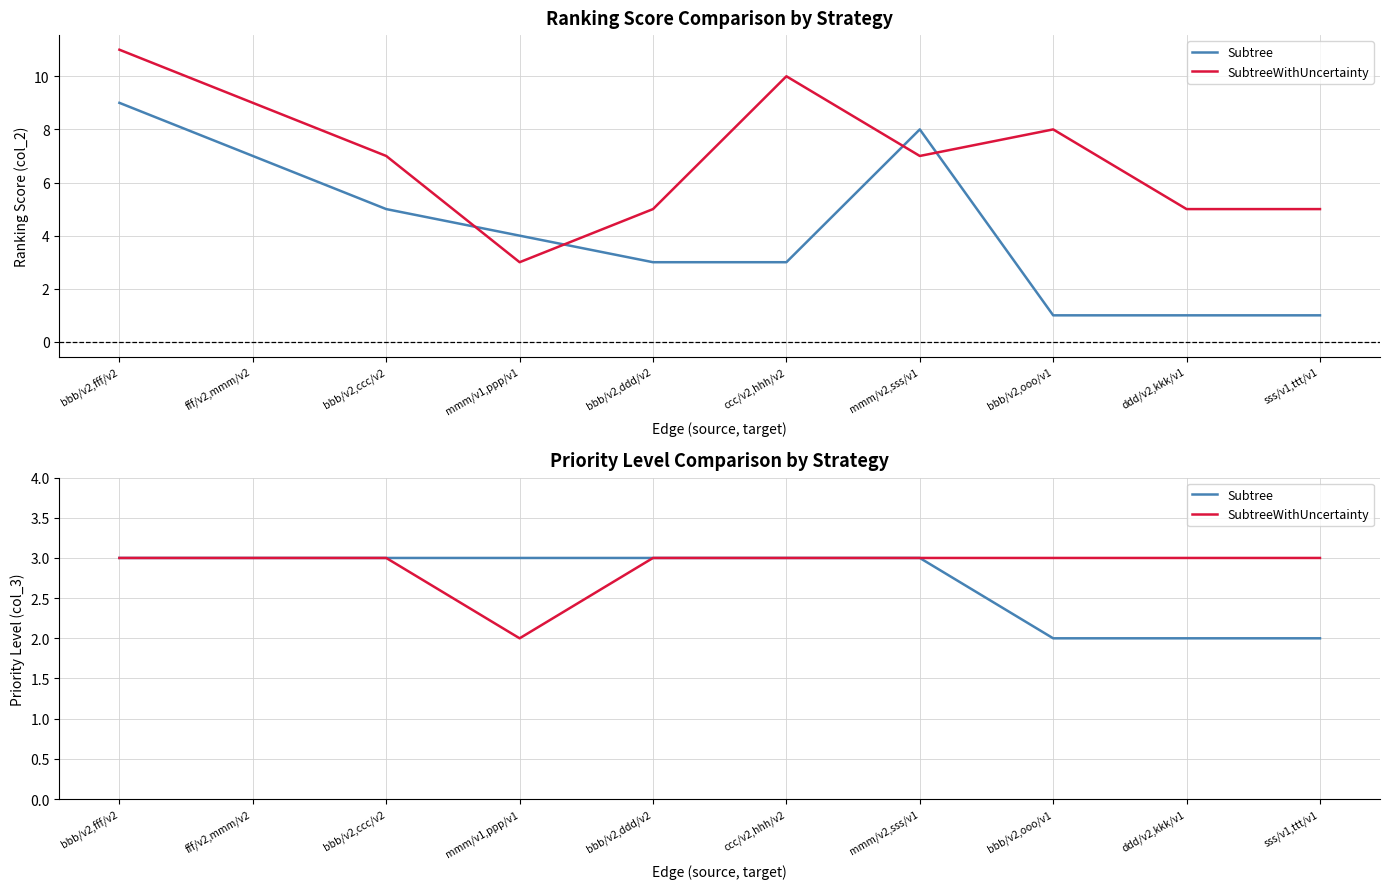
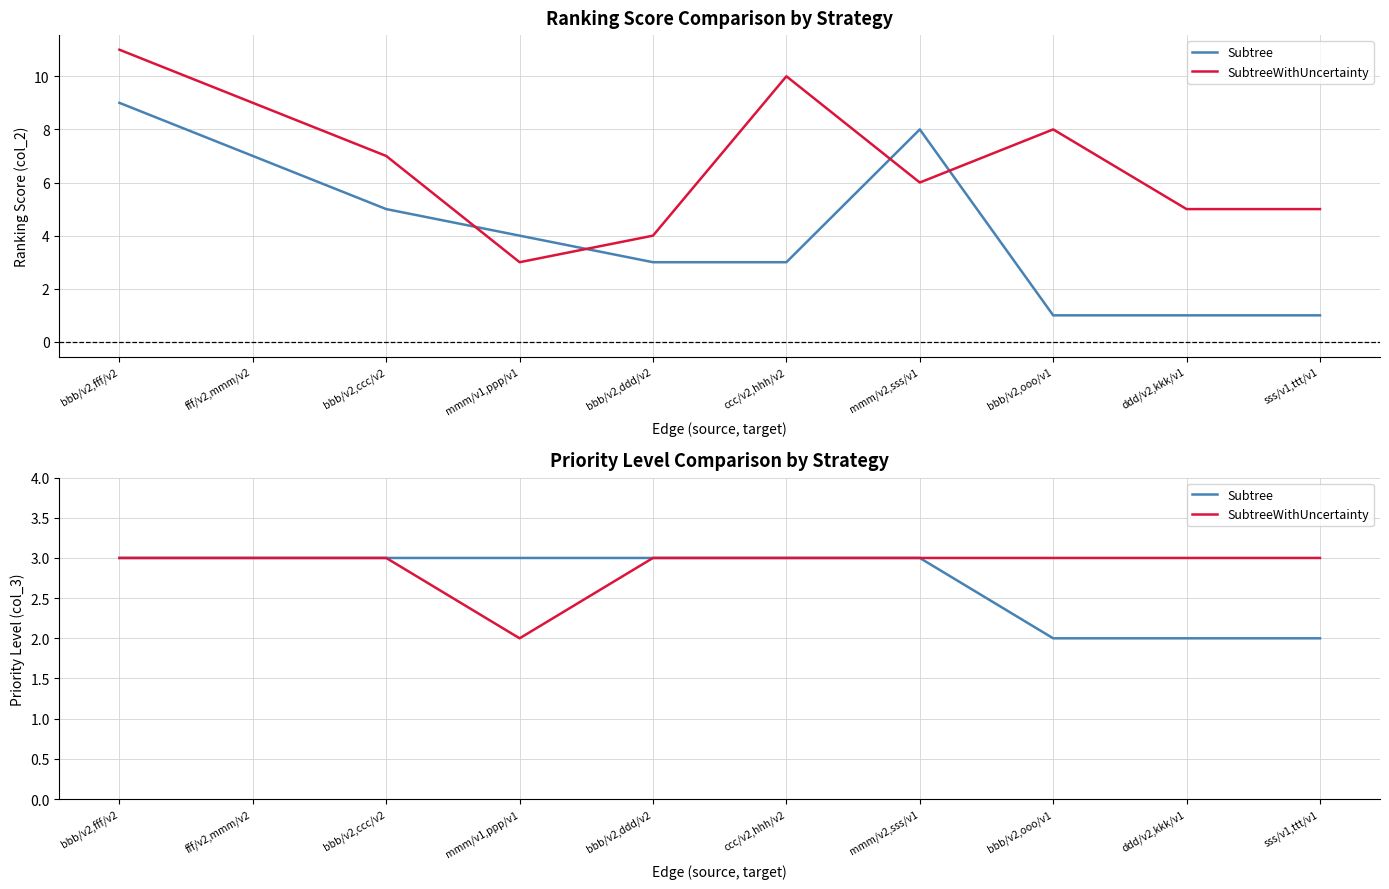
  {
    "Ranking Score Comparison by Strategy": {
      "Subtree": {
        "bbb/v2,fff/v2": 9,
        "fff/v2,mmm/v2": 7,
        "bbb/v2,ccc/v2": 5,
        "mmm/v1,ppp/v1": 4,
        "bbb/v2,ddd/v2": 3,
        "ccc/v2,hhh/v2": 3,
        "mmm/v2,sss/v1": 8,
        "bbb/v2,ooo/v1": 1,
        "ddd/v2,kkk/v1": 1,
        "sss/v1,ttt/v1": 1
      },
      "SubtreeWithUncertainty": {
        "bbb/v2,fff/v2": 11,
        "fff/v2,mmm/v2": 9,
        "bbb/v2,ccc/v2": 7,
        "mmm/v1,ppp/v1": 3,
-       "bbb/v2,ddd/v2": 5,
+       "bbb/v2,ddd/v2": 4,
        "ccc/v2,hhh/v2": 10,
-       "mmm/v2,sss/v1": 7,
+       "mmm/v2,sss/v1": 6,
        "bbb/v2,ooo/v1": 8,
        "ddd/v2,kkk/v1": 5,
        "sss/v1,ttt/v1": 5
      }
    },
    "Priority Level Comparison by Strategy": {
      "Subtree": {
        "mmm/v1,ppp/v1": 3.0,
        "bbb/v2,ooo/v1": 2.0,
        "ddd/v2,kkk/v1": 2.0,
        "sss/v1,ttt/v1": 2.0
      },
      "SubtreeWithUncertainty": {
        "mmm/v1,ppp/v1": 2.0,
        "bbb/v2,ooo/v1": 3.0,
        "ddd/v2,kkk/v1": 3.0,
        "sss/v1,ttt/v1": 3.0
      }
    }
  }
